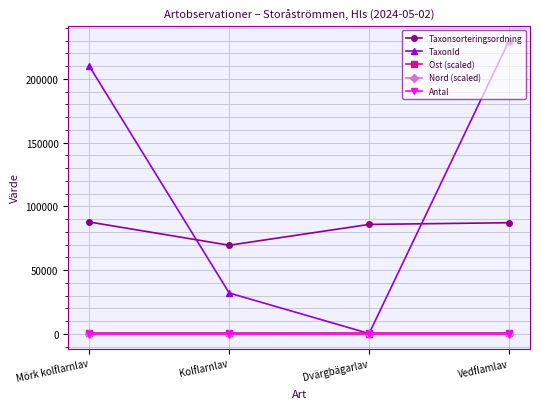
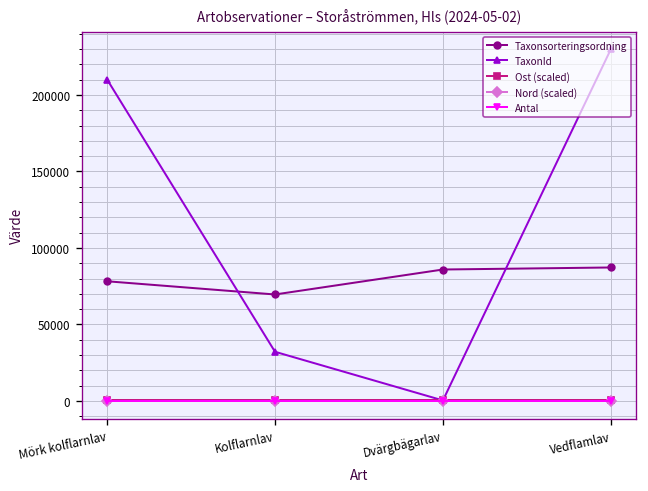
  {
    "Taxonsorteringsordning": {
-     "Mörk kolflarnlav": 88000,
+     "Mörk kolflarnlav": 78000,
      "Kolflarnlav": 70000,
      "Dvärgbägarlav": 86000,
      "Vedflamlav": 87000
    },
    "TaxonId": {
      "Mörk kolflarnlav": 210000,
      "Kolflarnlav": 32000
    }
  }
